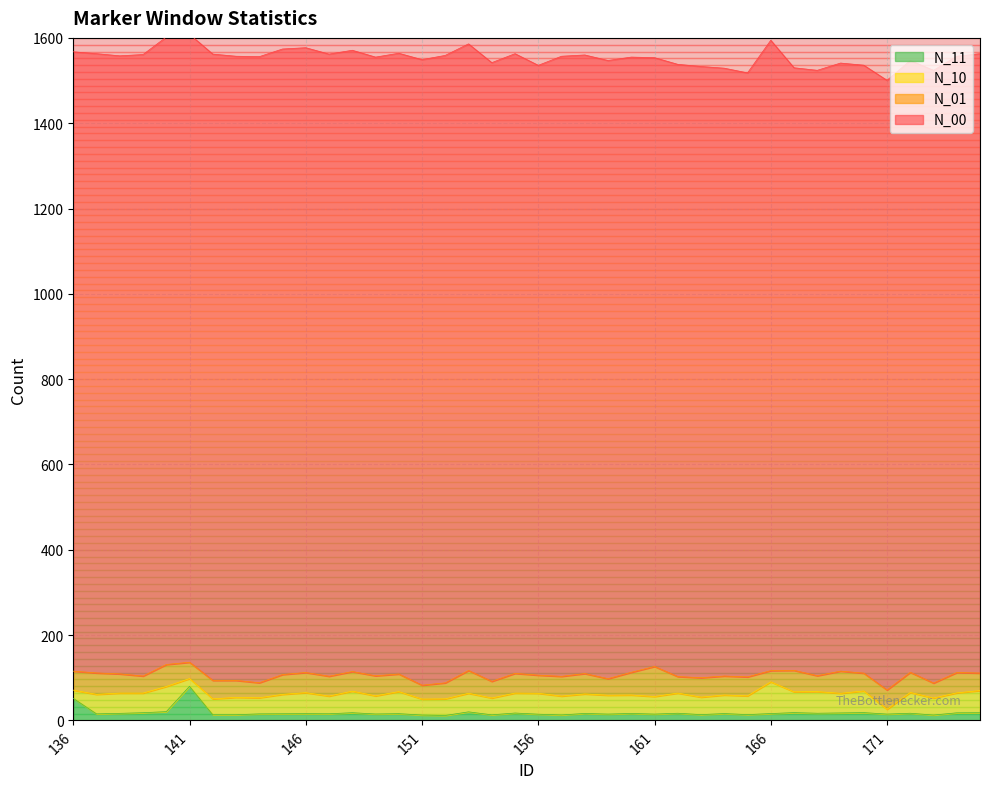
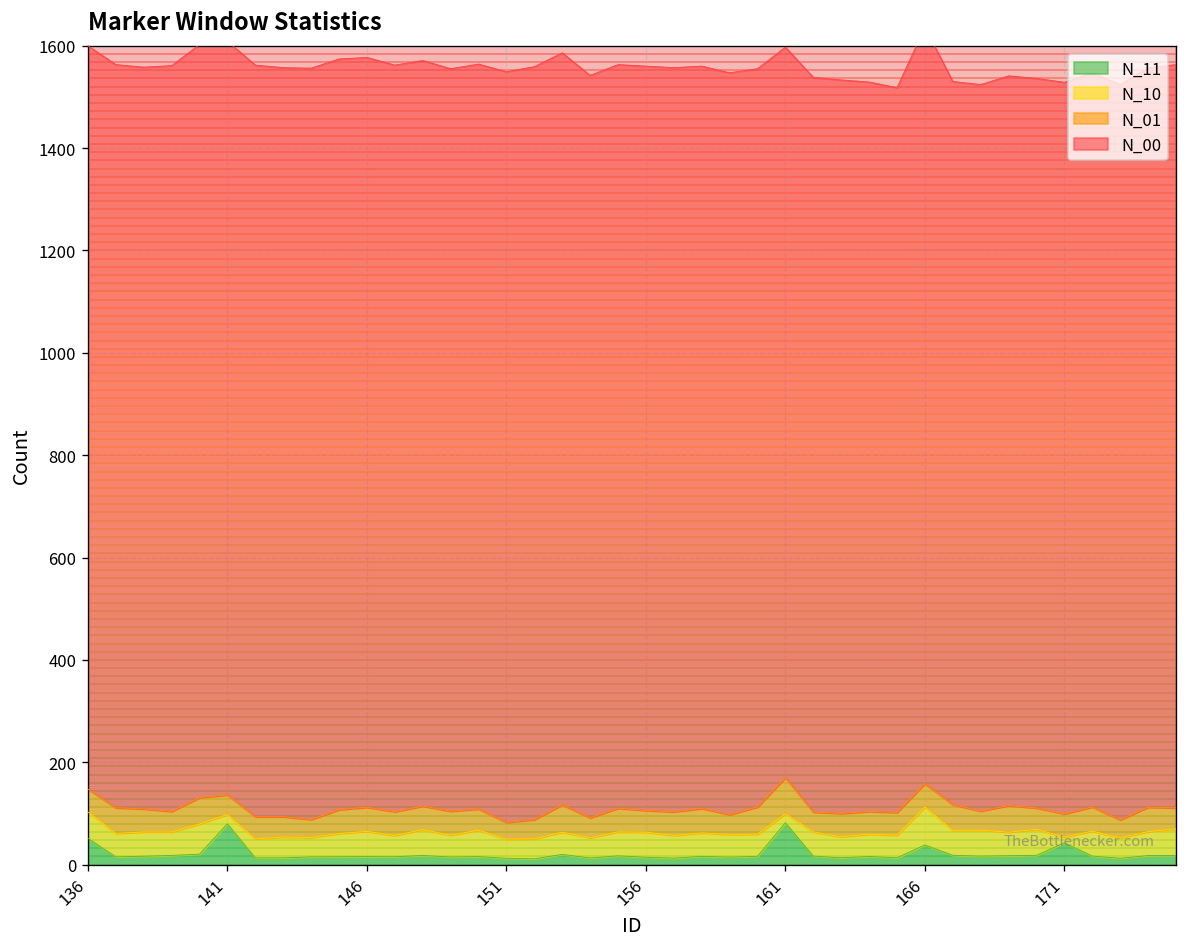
  {
    "N_11": {
      "136": 50,
      "141": 80,
      "146": 20,
      "151": 10,
      "156": 10,
-     "161": 10,
-     "166": 20,
-     "171": 10
+     "161": 80,
+     "166": 40,
+     "171": 40
    },
    "N_10": {
-     "136": 20,
+     "136": 50,
      "141": 20,
      "146": 50,
      "151": 40,
      "156": 50,
-     "161": 40,
+     "161": 20,
      "166": 70,
      "171": 10
    },
    "N_01": {
      "136": 40,
      "141": 40,
      "146": 50,
      "151": 30,
      "156": 40,
      "161": 70,
-     "166": 30,
+     "166": 50,
      "171": 50
    },
    "N_00": {
      "136": 1450,
      "146": 1460,
      "151": 1470,
-     "156": 1430,
+     "156": 1450,
      "161": 1430,
      "171": 1430
    }
  }
